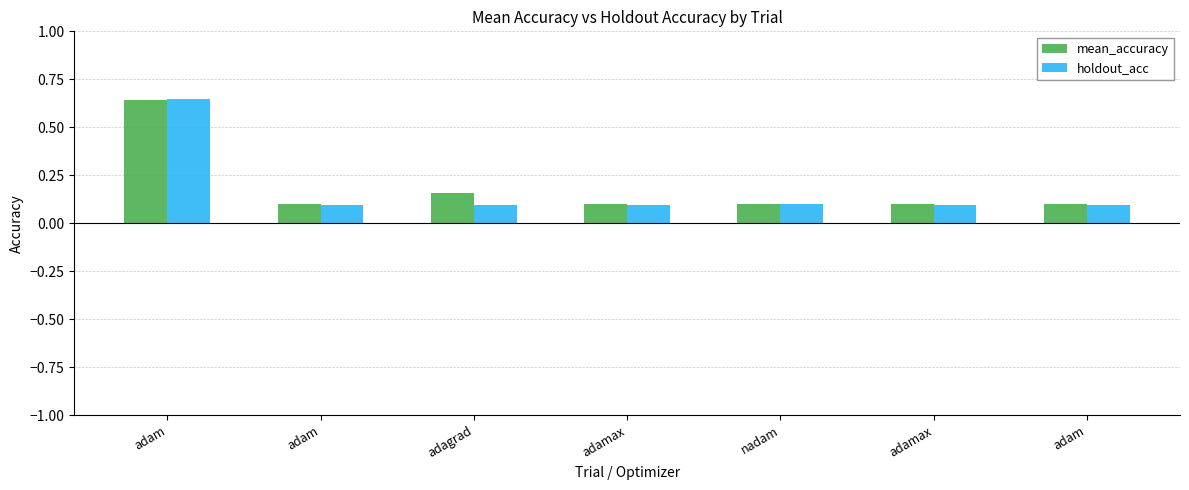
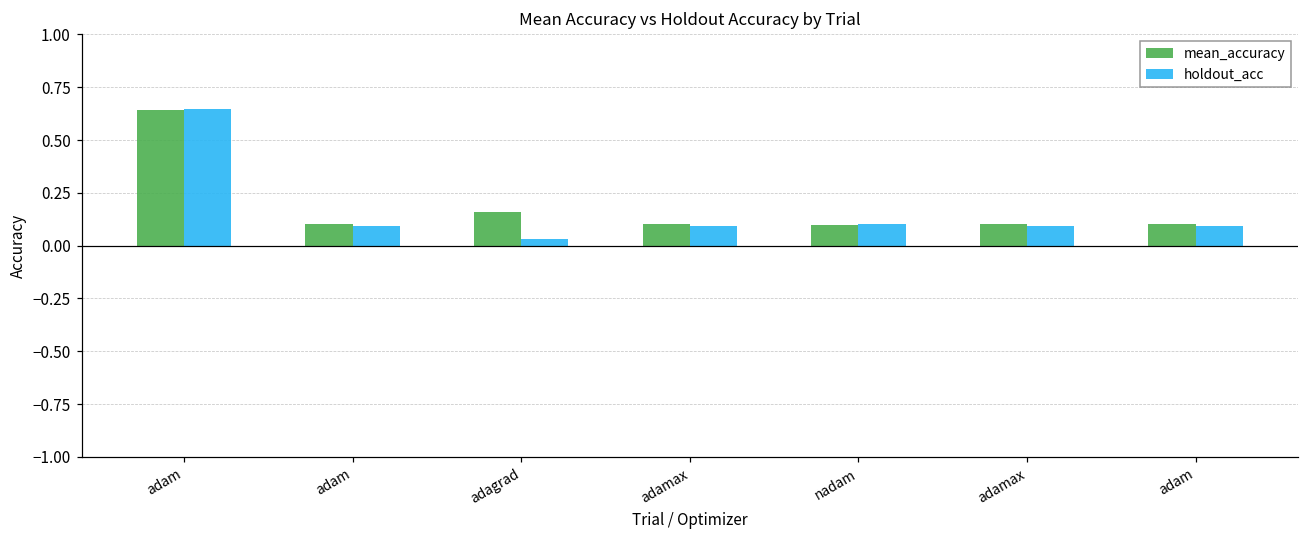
  {
    "mean_accuracy": {
      "adagrad": 0.16,
      "nadam": 0.10
    },
    "holdout_acc": {
-     "adagrad": 0.09,
+     "adagrad": 0.03,
      "nadam": 0.10
    }
  }
